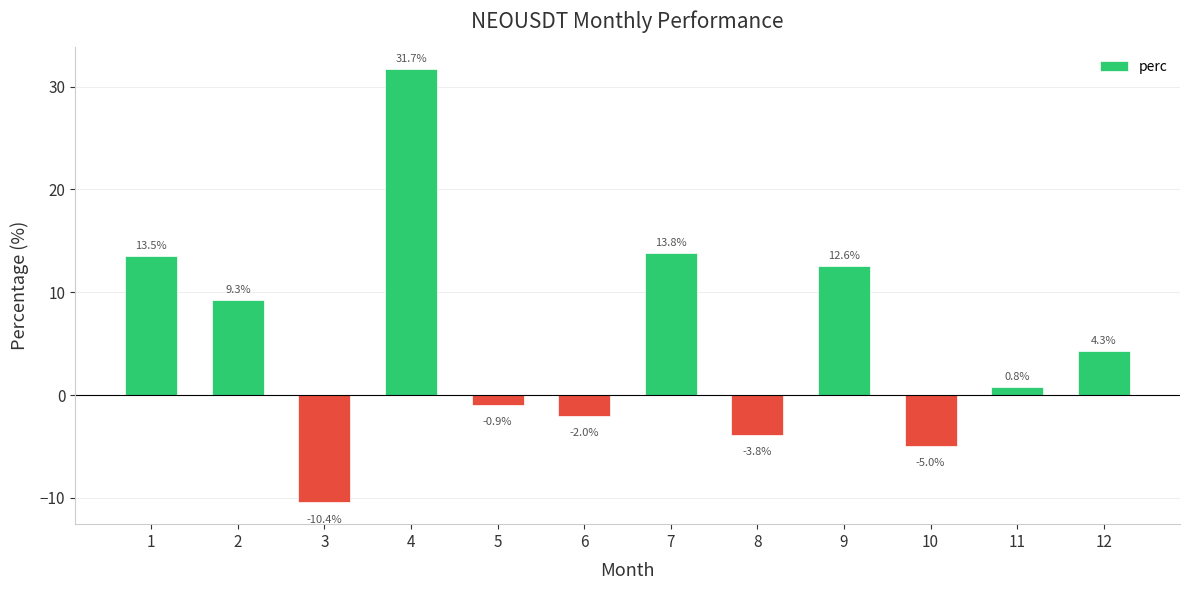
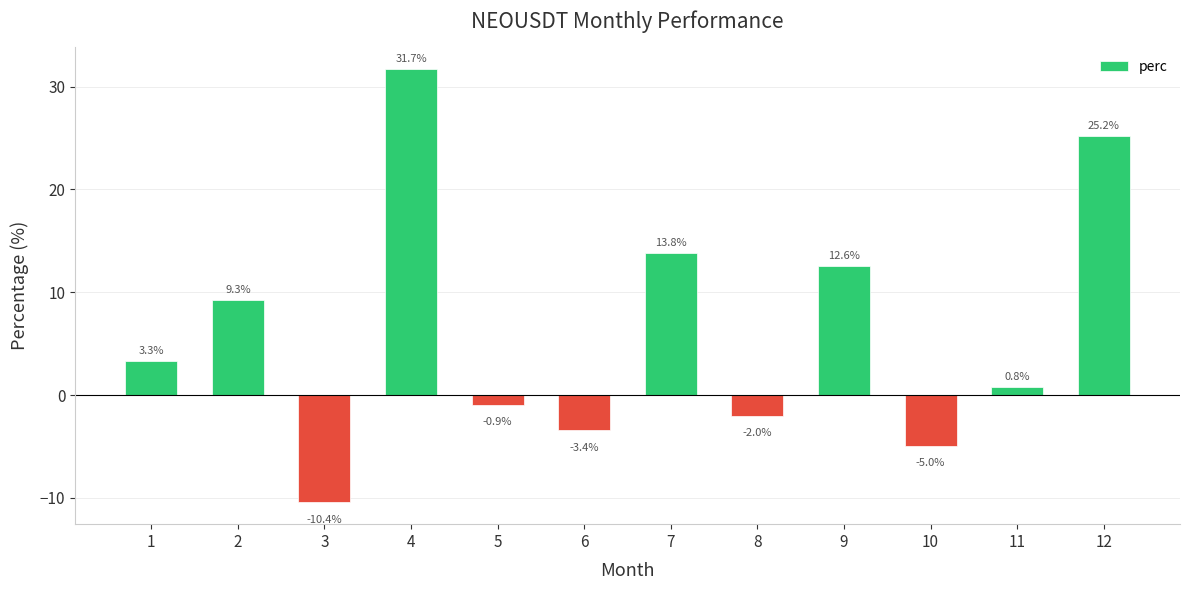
  {
-   "1": "13.5%",
+   "1": "3.3%",
    "2": "9.3%",
    "3": "-10.4%",
    "4": "31.7%",
    "5": "-0.9%",
-   "6": "-2.0%",
+   "6": "-3.4%",
    "7": "13.8%",
-   "8": "-3.8%",
+   "8": "-2.0%",
    "9": "12.6%",
    "10": "-5.0%",
    "11": "0.8%",
-   "12": "4.3%"
+   "12": "25.2%"
  }
